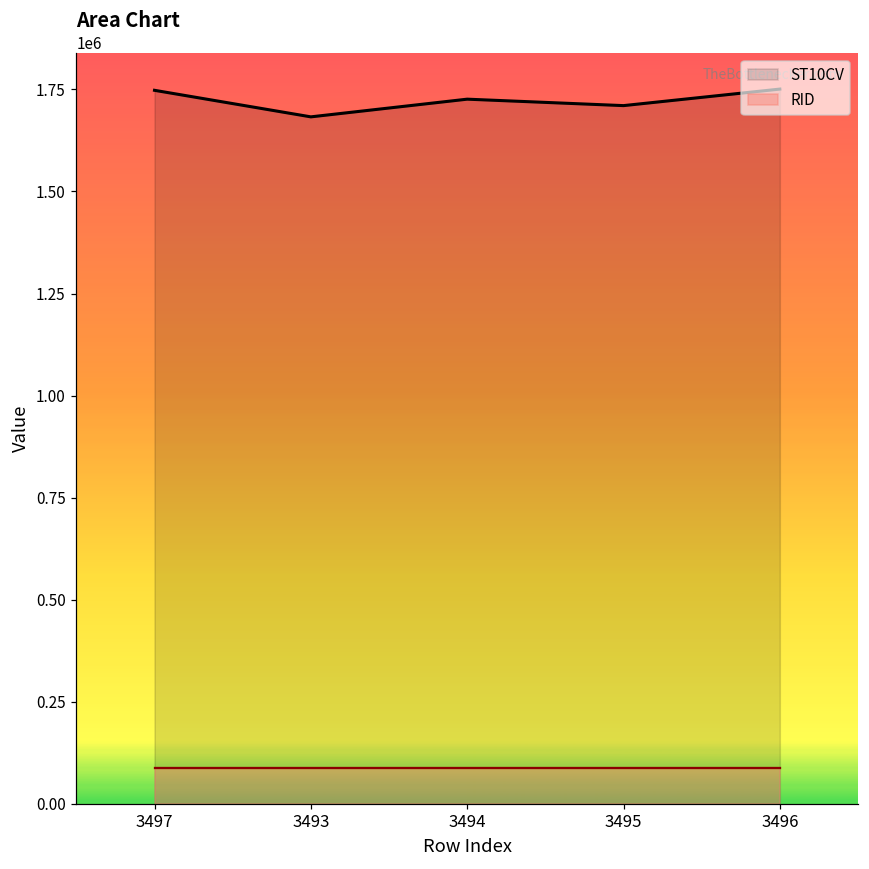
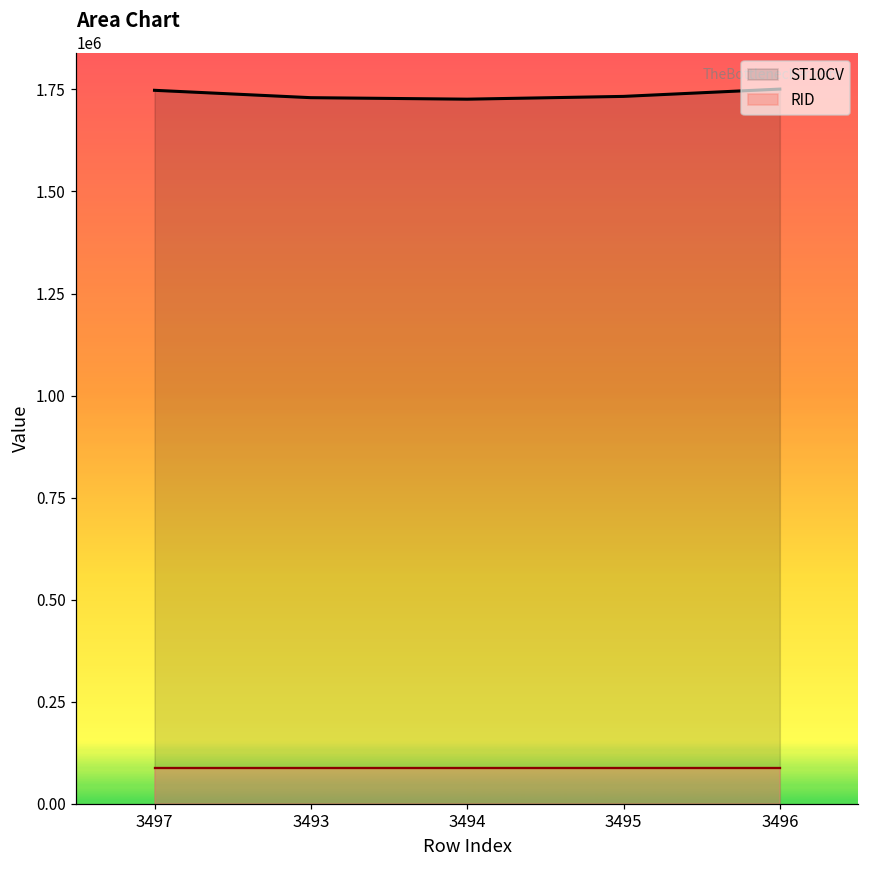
  {
    "ST10CV": {
      "3497": 1750000,
-     "3493": 1680000,
+     "3493": 1730000,
      "3494": 1730000,
-     "3495": 1710000
+     "3495": 1730000
    },
    "RID": {
      "3497": 90000,
      "3493": 90000,
      "3494": 90000,
      "3495": 90000,
      "3496": 90000
    }
  }
